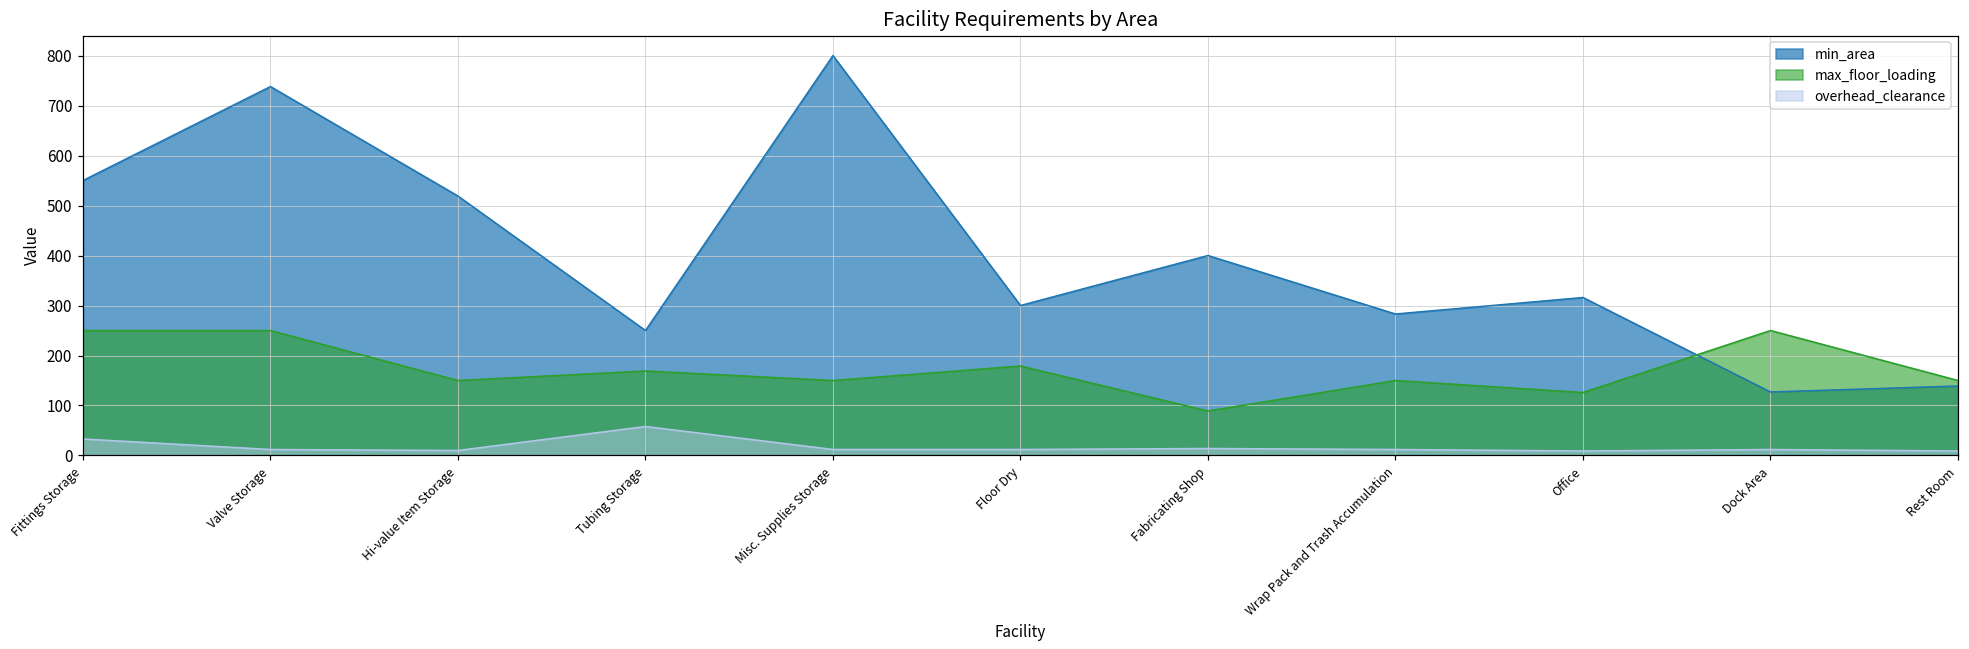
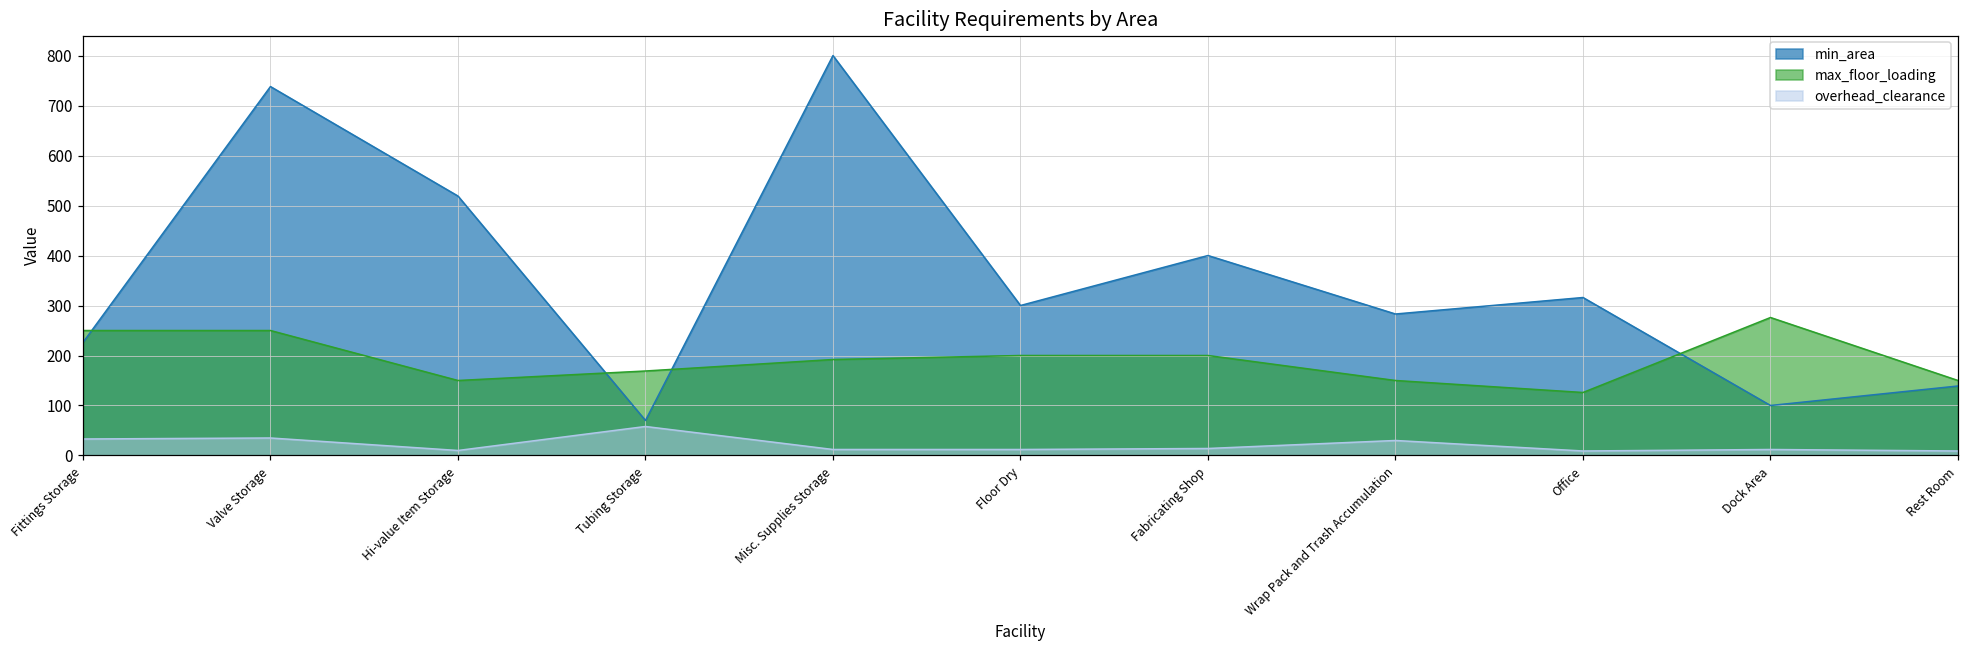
  {
    "min_area": {
-     "Fittings Storage": 550,
+     "Fittings Storage": 230,
      "Valve Storage": 740,
      "Hi-value Item Storage": 520,
-     "Tubing Storage": 250,
+     "Tubing Storage": 70,
      "Misc. Supplies Storage": 800,
      "Floor Dry": 300,
      "Fabricating Shop": 400,
      "Wrap Pack and Trash Accumulation": 280,
      "Office": 320,
-     "Dock Area": 130,
+     "Dock Area": 100,
      "Rest Room": 140
    },
    "max_floor_loading": {
      "Fittings Storage": 250,
      "Valve Storage": 250,
      "Hi-value Item Storage": 150,
      "Tubing Storage": 170,
-     "Misc. Supplies Storage": 150,
-     "Floor Dry": 180,
-     "Fabricating Shop": 90,
+     "Misc. Supplies Storage": 190,
+     "Floor Dry": 200,
+     "Fabricating Shop": 200,
      "Wrap Pack and Trash Accumulation": 150,
      "Office": 130,
-     "Dock Area": 250,
+     "Dock Area": 280,
      "Rest Room": 150
    },
    "overhead_clearance": {
      "Fittings Storage": 30,
-     "Valve Storage": 10,
+     "Valve Storage": 40,
      "Hi-value Item Storage": 10,
      "Tubing Storage": 60,
      "Misc. Supplies Storage": 10,
      "Floor Dry": 10,
      "Fabricating Shop": 10,
-     "Wrap Pack and Trash Accumulation": 10,
+     "Wrap Pack and Trash Accumulation": 30,
      "Office": 10,
      "Dock Area": 10,
      "Rest Room": 10
    }
  }
